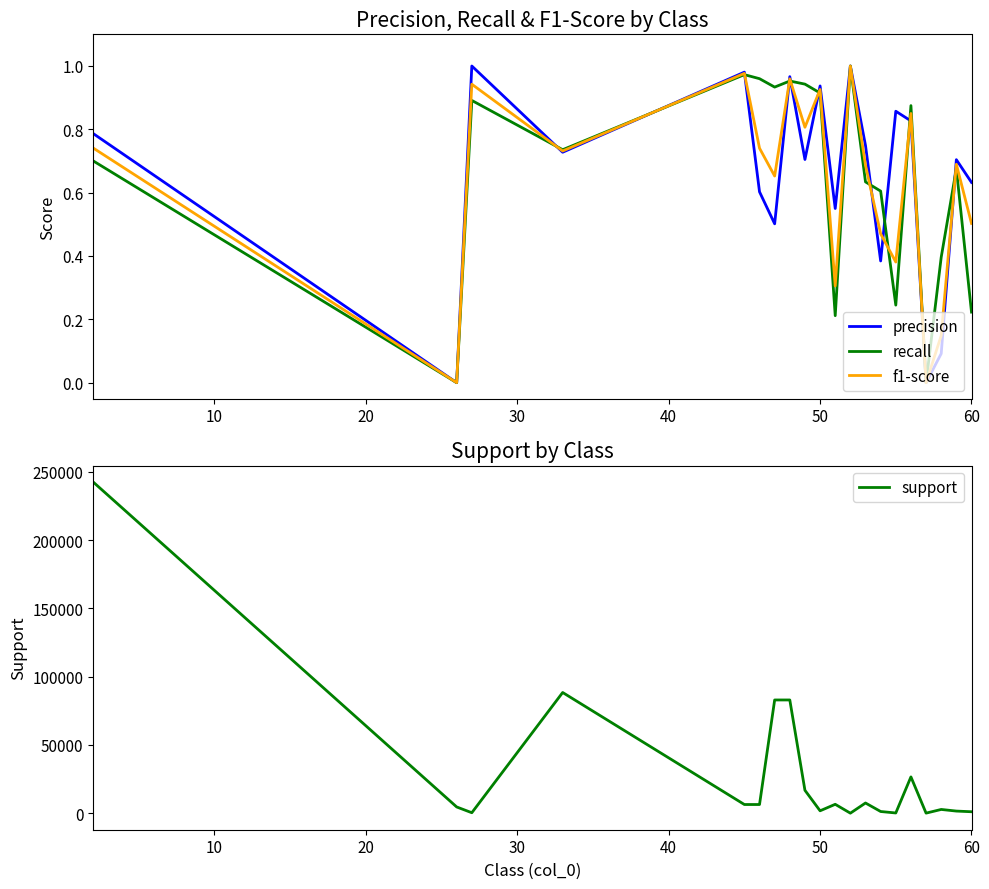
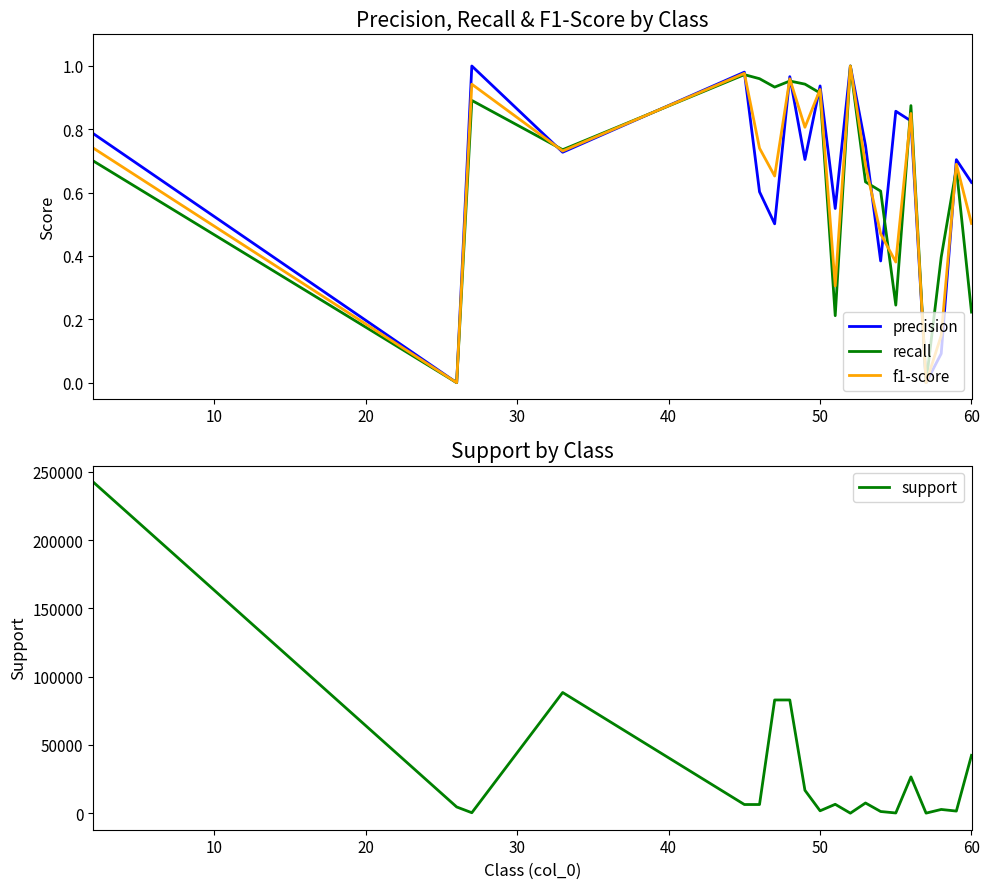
  {
    "Precision, Recall & F1-Score by Class": {
      "precision": {
        "50": 0.94,
        "60": 0.63
      },
      "recall": {
        "50": 0.91,
        "60": 0.22
      },
      "f1-score": {
        "50": 0.93,
        "60": 0.50
      }
    },
    "Support by Class": {
      "50": 2000,
-     "60": 1000
+     "60": 42000
    }
  }
